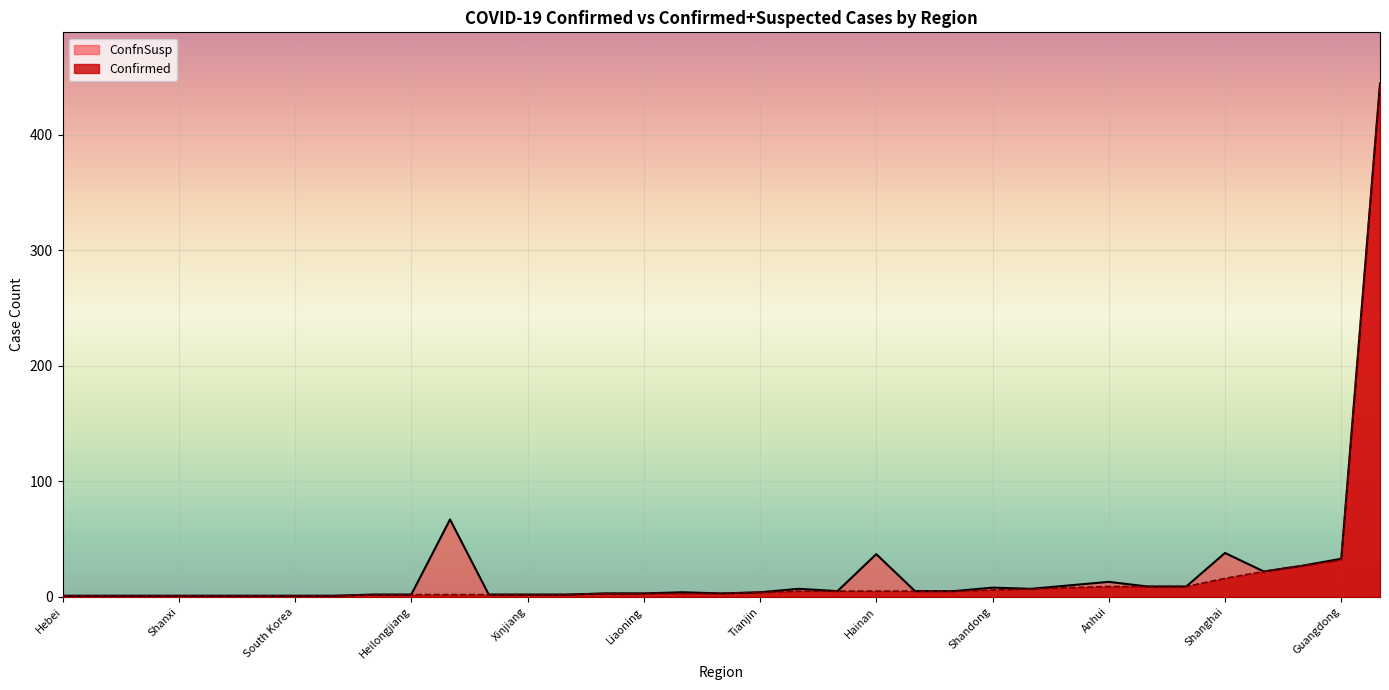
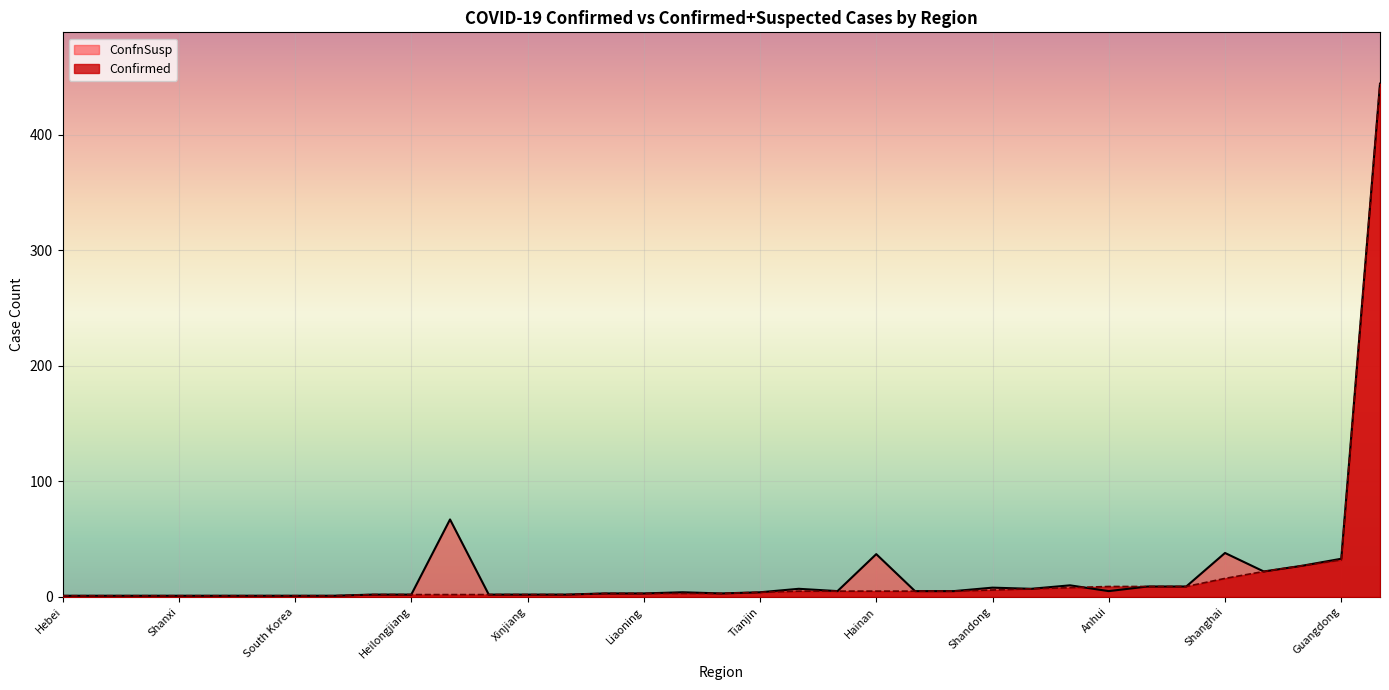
  {
    "ConfnSusp": {
-     "Anhui": 13
+     "Anhui": 5
    },
    "Confirmed": {
      "Anhui": 9
    }
  }
